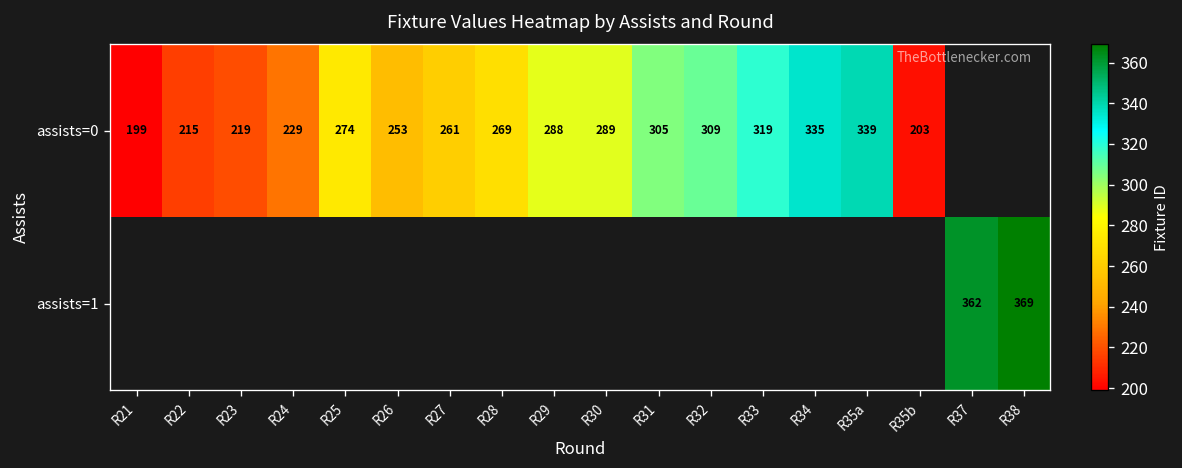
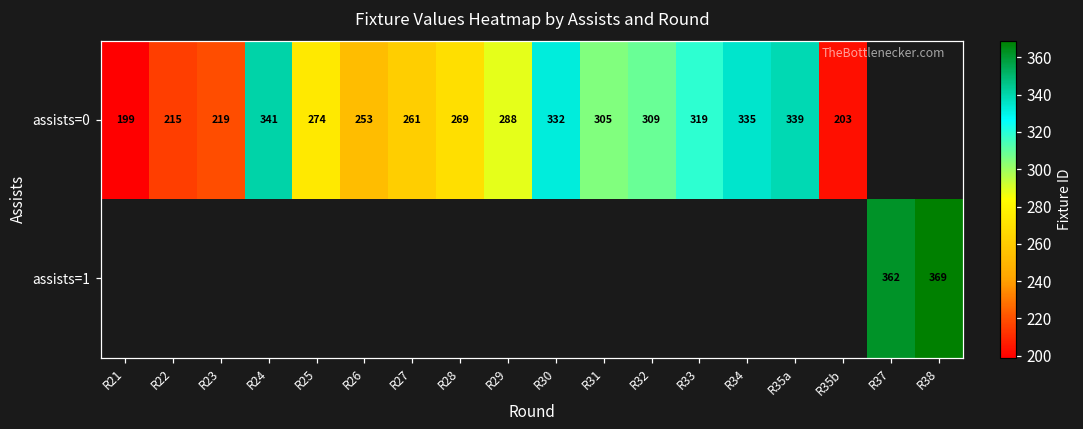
  {
    "assists=0": {
      "R21": 199,
      "R22": 215,
      "R23": 219,
-     "R24": 229,
+     "R24": 341,
      "R25": 274,
      "R26": 253,
      "R27": 261,
      "R28": 269,
      "R29": 288,
-     "R30": 289,
+     "R30": 332,
      "R31": 305,
      "R32": 309,
      "R33": 319,
      "R34": 335,
      "R35a": 339,
      "R35b": 203
    },
    "assists=1": {
      "R37": 362,
      "R38": 369
    }
  }
